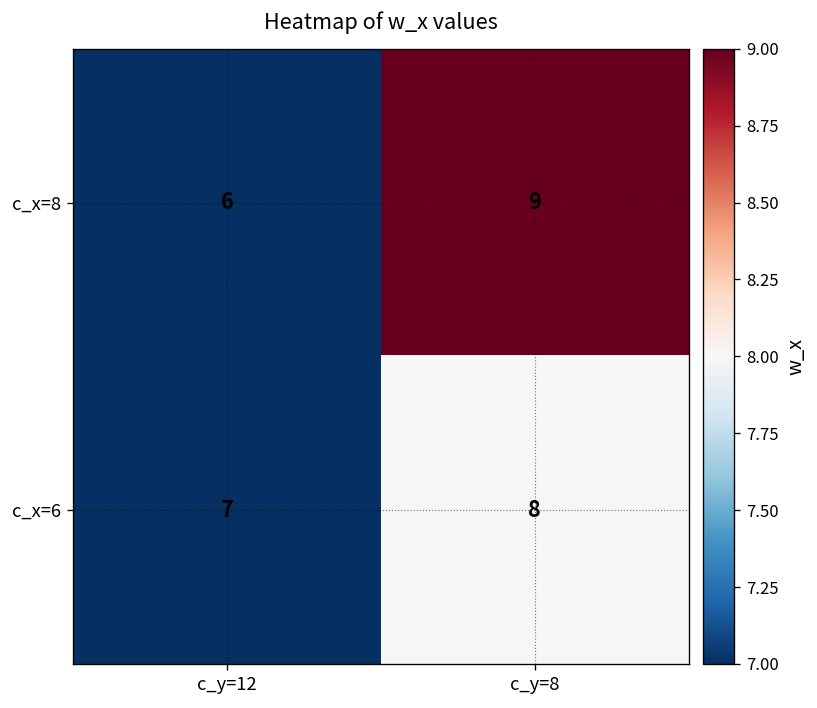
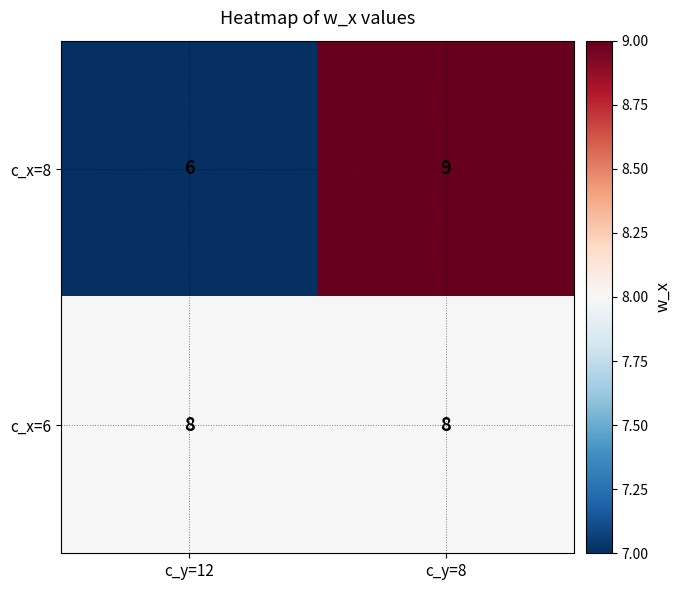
  {
    "c_x=8": {
      "c_y=12": 6,
      "c_y=8": 9
    },
    "c_x=6": {
-     "c_y=12": 7,
+     "c_y=12": 8,
      "c_y=8": 8
    }
  }
